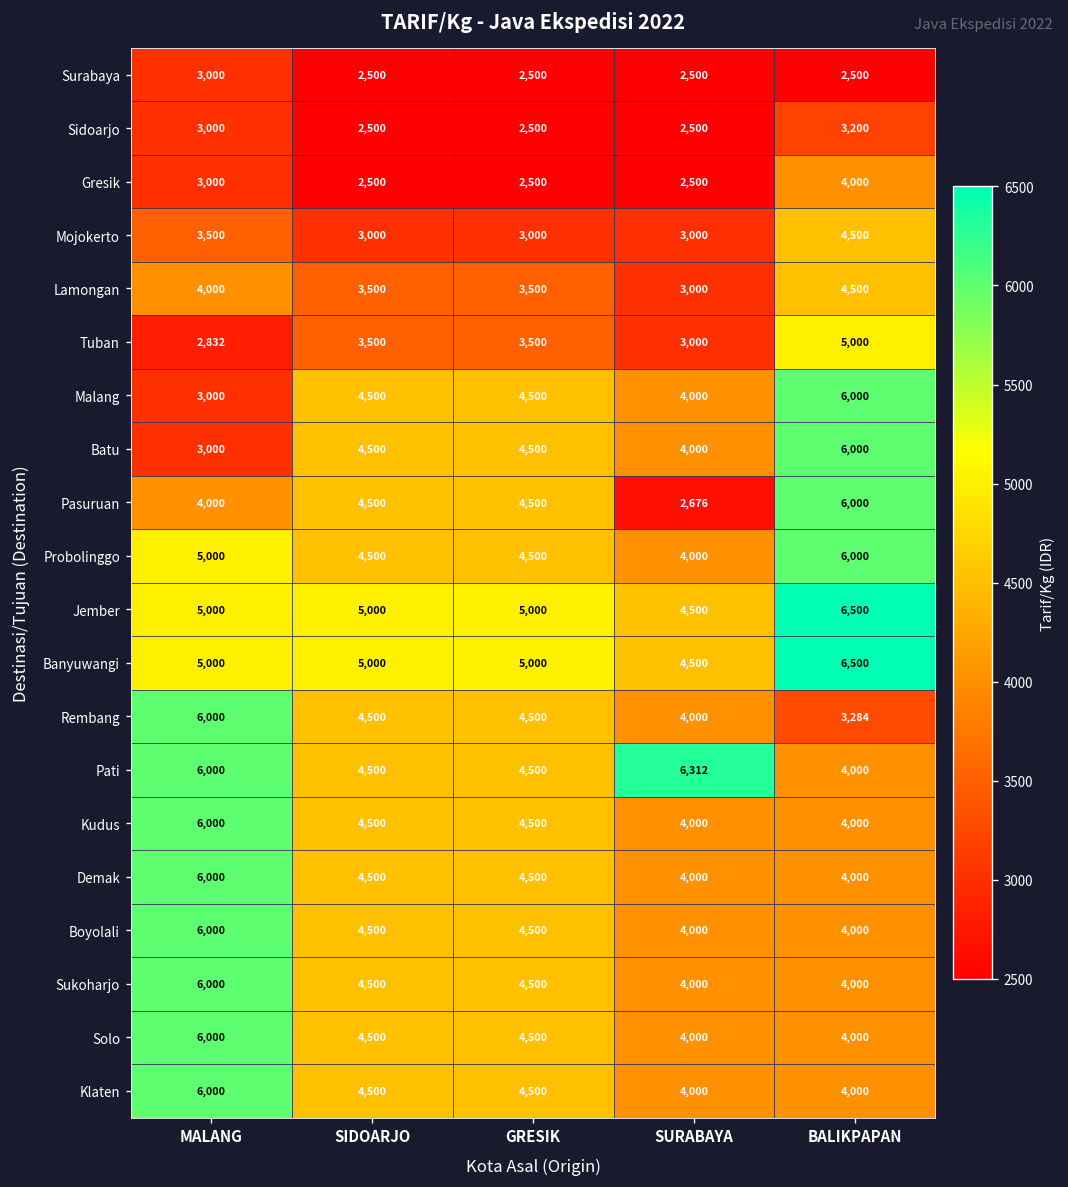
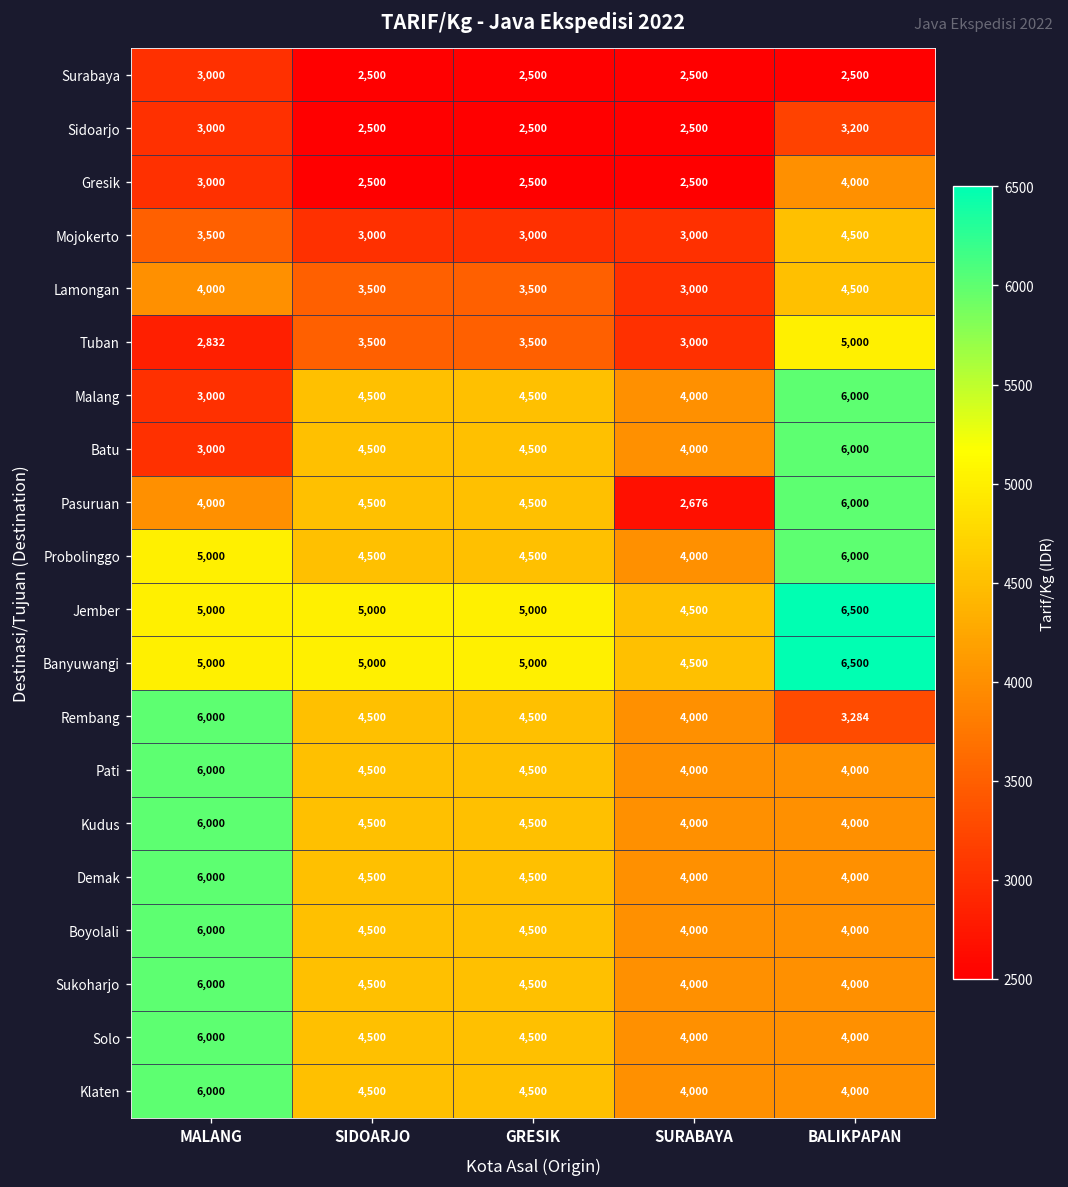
  {
    "Surabaya": {
      "MALANG": "3,000",
      "SIDOARJO": "2,500",
      "GRESIK": "2,500",
      "SURABAYA": "2,500",
      "BALIKPAPAN": "2,500"
    },
    "Sidoarjo": {
      "MALANG": "3,000",
      "SIDOARJO": "2,500",
      "GRESIK": "2,500",
      "SURABAYA": "2,500",
      "BALIKPAPAN": "3,200"
    },
    "Gresik": {
      "MALANG": "3,000",
      "SIDOARJO": "2,500",
      "GRESIK": "2,500",
      "SURABAYA": "2,500",
      "BALIKPAPAN": "4,000"
    },
    "Mojokerto": {
      "MALANG": "3,500",
      "SIDOARJO": "3,000",
      "GRESIK": "3,000",
      "SURABAYA": "3,000",
      "BALIKPAPAN": "4,500"
    },
    "Lamongan": {
      "MALANG": "4,000",
      "SIDOARJO": "3,500",
      "GRESIK": "3,500",
      "SURABAYA": "3,000",
      "BALIKPAPAN": "4,500"
    },
    "Tuban": {
      "MALANG": "2,832",
      "SIDOARJO": "3,500",
      "GRESIK": "3,500",
      "SURABAYA": "3,000",
      "BALIKPAPAN": "5,000"
    },
    "Malang": {
      "MALANG": "3,000",
      "SIDOARJO": "4,500",
      "GRESIK": "4,500",
      "SURABAYA": "4,000",
      "BALIKPAPAN": "6,000"
    },
    "Batu": {
      "MALANG": "3,000",
      "SIDOARJO": "4,500",
      "GRESIK": "4,500",
      "SURABAYA": "4,000",
      "BALIKPAPAN": "6,000"
    },
    "Pasuruan": {
      "MALANG": "4,000",
      "SIDOARJO": "4,500",
      "GRESIK": "4,500",
      "SURABAYA": "2,676",
      "BALIKPAPAN": "6,000"
    },
    "Probolinggo": {
      "MALANG": "5,000",
      "SIDOARJO": "4,500",
      "GRESIK": "4,500",
      "SURABAYA": "4,000",
      "BALIKPAPAN": "6,000"
    },
    "Jember": {
      "MALANG": "5,000",
      "SIDOARJO": "5,000",
      "GRESIK": "5,000",
      "SURABAYA": "4,500",
      "BALIKPAPAN": "6,500"
    },
    "Banyuwangi": {
      "MALANG": "5,000",
      "SIDOARJO": "5,000",
      "GRESIK": "5,000",
      "SURABAYA": "4,500",
      "BALIKPAPAN": "6,500"
    },
    "Rembang": {
      "MALANG": "6,000",
      "SIDOARJO": "4,500",
      "GRESIK": "4,500",
      "SURABAYA": "4,000",
      "BALIKPAPAN": "3,284"
    },
    "Pati": {
      "MALANG": "6,000",
      "SIDOARJO": "4,500",
      "GRESIK": "4,500",
-     "SURABAYA": "6,312",
+     "SURABAYA": "4,000",
      "BALIKPAPAN": "4,000"
    },
    "Kudus": {
      "MALANG": "6,000",
      "SIDOARJO": "4,500",
      "GRESIK": "4,500",
      "SURABAYA": "4,000",
      "BALIKPAPAN": "4,000"
    },
    "Demak": {
      "MALANG": "6,000",
      "SIDOARJO": "4,500",
      "GRESIK": "4,500",
      "SURABAYA": "4,000",
      "BALIKPAPAN": "4,000"
    },
    "Boyolali": {
      "MALANG": "6,000",
      "SIDOARJO": "4,500",
      "GRESIK": "4,500",
      "SURABAYA": "4,000",
      "BALIKPAPAN": "4,000"
    },
    "Sukoharjo": {
      "MALANG": "6,000",
      "SIDOARJO": "4,500",
      "GRESIK": "4,500",
      "SURABAYA": "4,000",
      "BALIKPAPAN": "4,000"
    },
    "Solo": {
      "MALANG": "6,000",
      "SIDOARJO": "4,500",
      "GRESIK": "4,500",
      "SURABAYA": "4,000",
      "BALIKPAPAN": "4,000"
    },
    "Klaten": {
      "MALANG": "6,000",
      "SIDOARJO": "4,500",
      "GRESIK": "4,500",
      "SURABAYA": "4,000",
      "BALIKPAPAN": "4,000"
    }
  }
